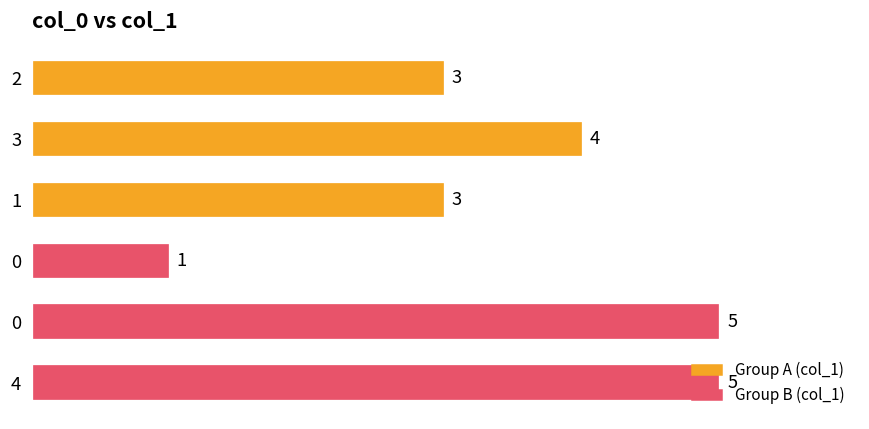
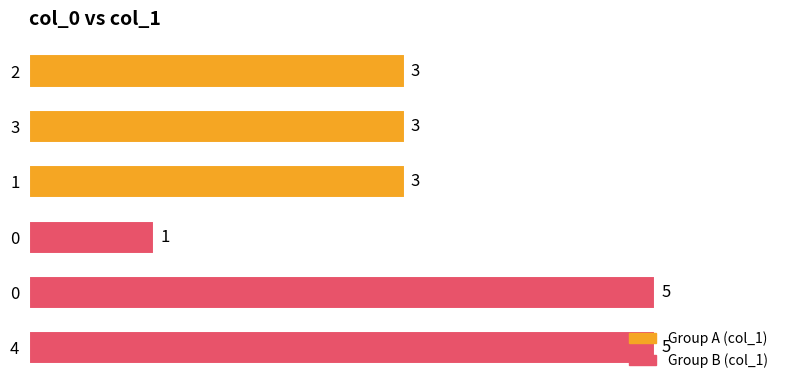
  {
    "2": 3,
-   "3": 4,
+   "3": 3,
    "1": 3,
    "4": 5
  }
